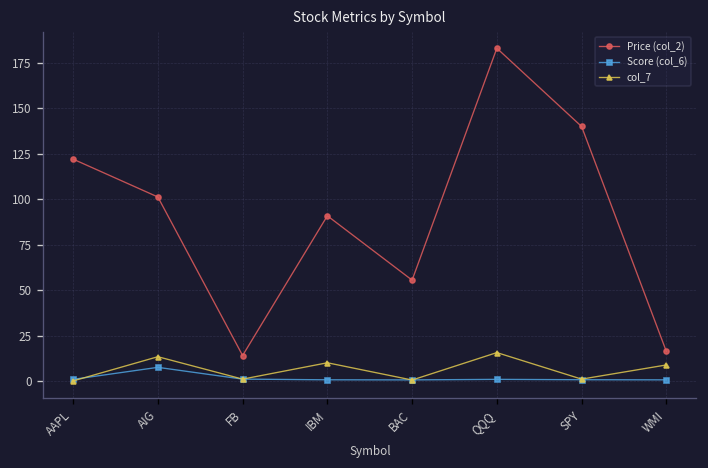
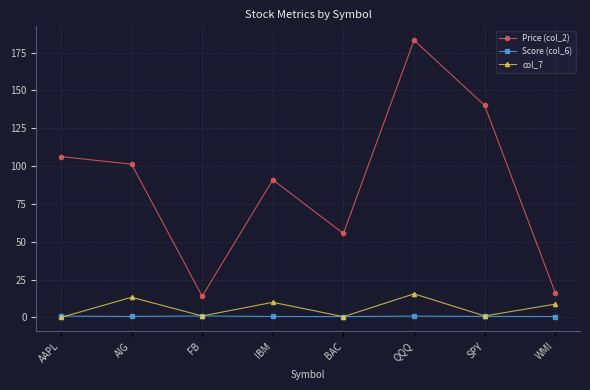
  {
    "Price (col_2)": {
-     "AAPL": 122,
+     "AAPL": 106,
      "AIG": 101,
      "FB": 14,
      "IBM": 91,
      "BAC": 55,
      "QQQ": 183,
      "SPY": 140,
      "WMI": 16
    },
    "Score (col_6)": {
-     "AIG": 7,
+     "AIG": 1,
      "IBM": 1,
      "QQQ": 1,
      "WMI": 1
    },
    "col_7": {
      "AIG": 13,
      "IBM": 10,
      "QQQ": 16,
      "WMI": 9
    }
  }
